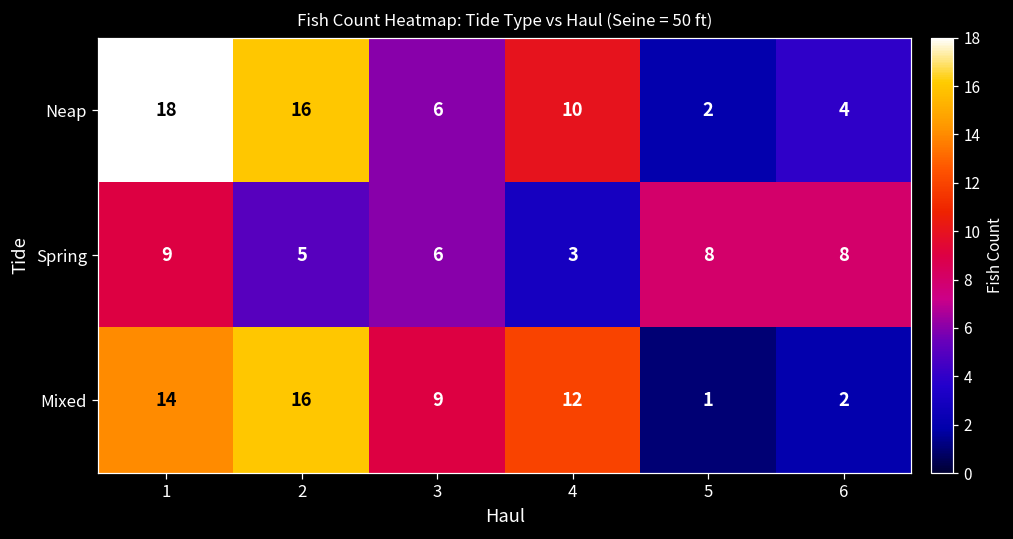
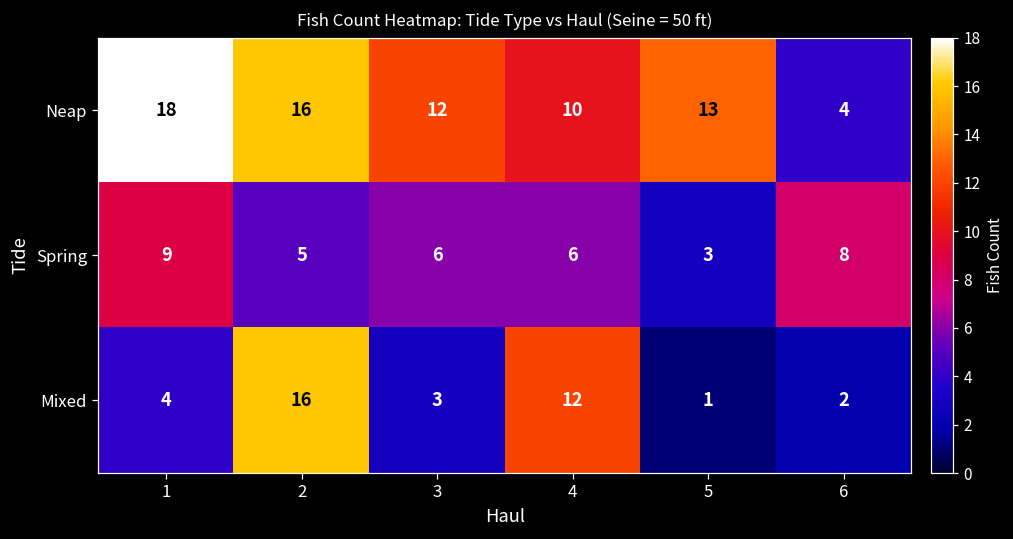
  {
    "Neap": {
      "1": 18,
      "2": 16,
-     "3": 6,
+     "3": 12,
      "4": 10,
-     "5": 2,
+     "5": 13,
      "6": 4
    },
    "Spring": {
      "1": 9,
      "2": 5,
      "3": 6,
-     "4": 3,
-     "5": 8,
+     "4": 6,
+     "5": 3,
      "6": 8
    },
    "Mixed": {
-     "1": 14,
+     "1": 4,
      "2": 16,
-     "3": 9,
+     "3": 3,
      "4": 12,
      "5": 1,
      "6": 2
    }
  }
